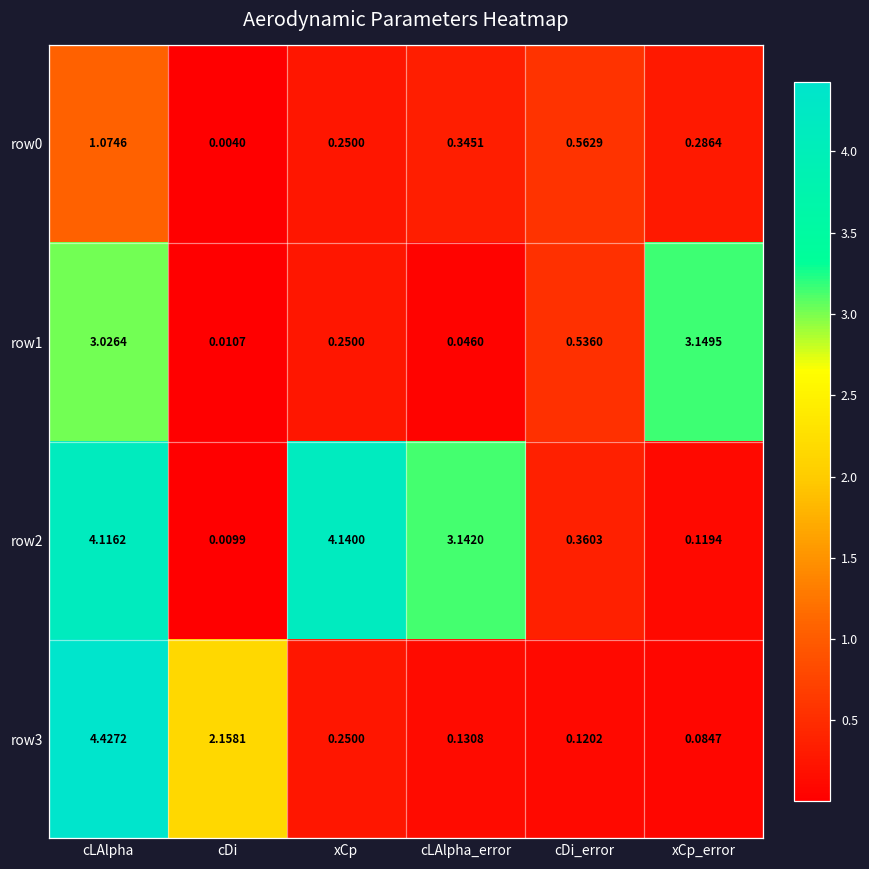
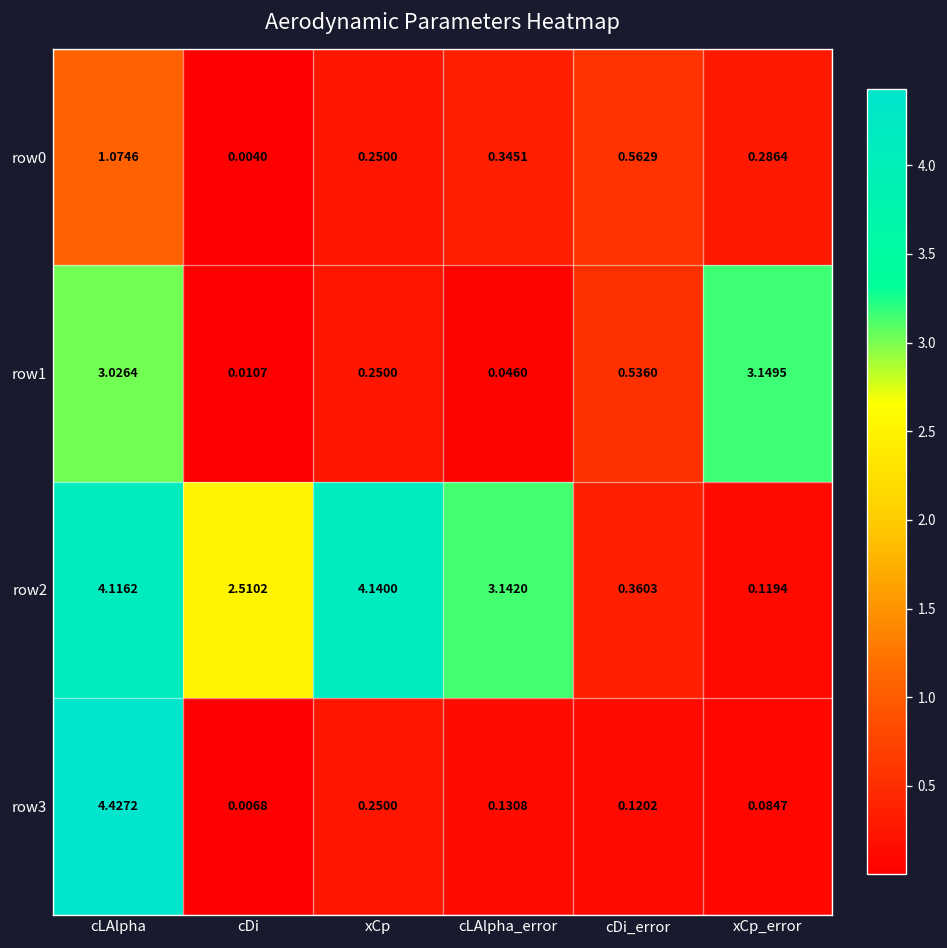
  {
    "row0": {
      "cLAlpha": 1.0746,
      "cDi": 0.0040,
      "xCp": 0.2500,
      "cLAlpha_error": 0.3451,
      "cDi_error": 0.5629,
      "xCp_error": 0.2864
    },
    "row1": {
      "cLAlpha": 3.0264,
      "cDi": 0.0107,
      "xCp": 0.2500,
      "cLAlpha_error": 0.0460,
      "cDi_error": 0.5360,
      "xCp_error": 3.1495
    },
    "row2": {
      "cLAlpha": 4.1162,
-     "cDi": 0.0099,
+     "cDi": 2.5102,
      "xCp": 4.1400,
      "cLAlpha_error": 3.1420,
      "cDi_error": 0.3603,
      "xCp_error": 0.1194
    },
    "row3": {
      "cLAlpha": 4.4272,
-     "cDi": 2.1581,
+     "cDi": 0.0068,
      "xCp": 0.2500,
      "cLAlpha_error": 0.1308,
      "cDi_error": 0.1202,
      "xCp_error": 0.0847
    }
  }
